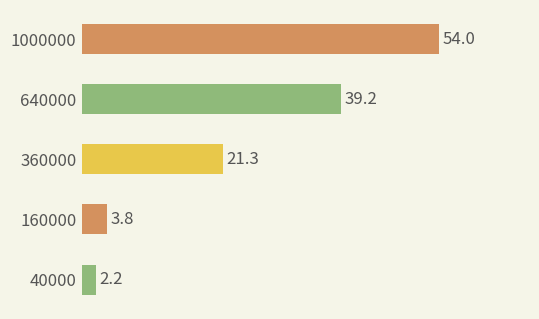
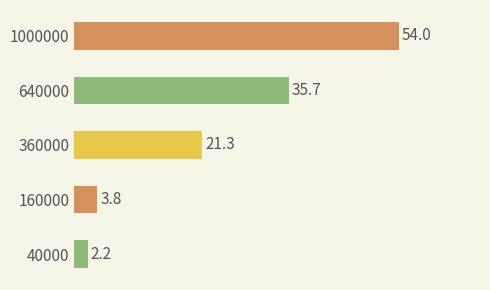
  {
    "1000000": 54.0,
-   "640000": 39.2,
+   "640000": 35.7,
    "360000": 21.3,
    "160000": 3.8,
    "40000": 2.2
  }
